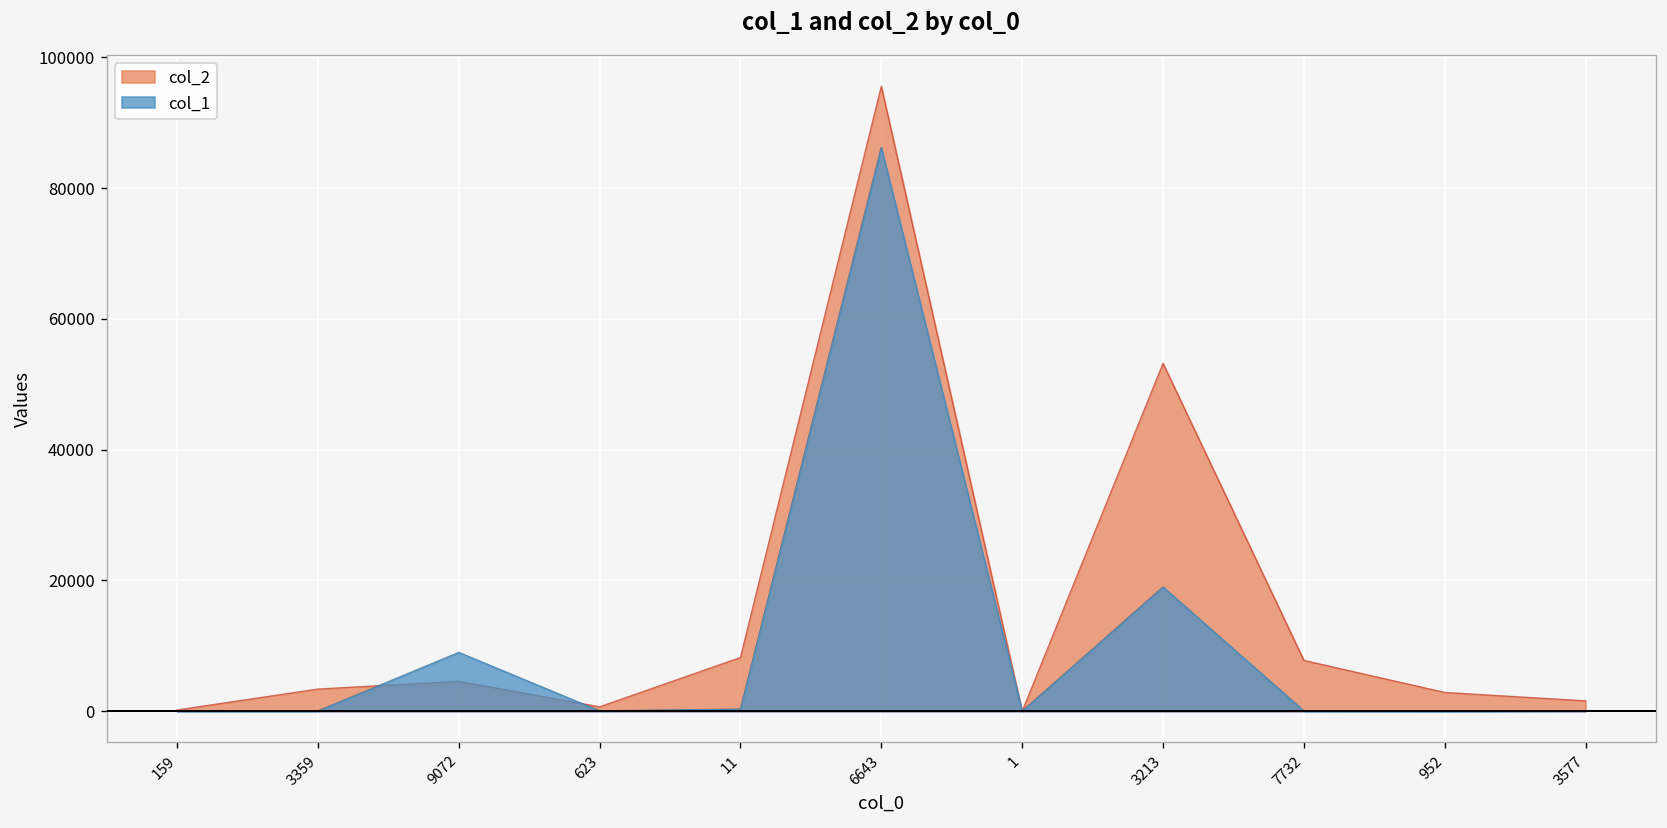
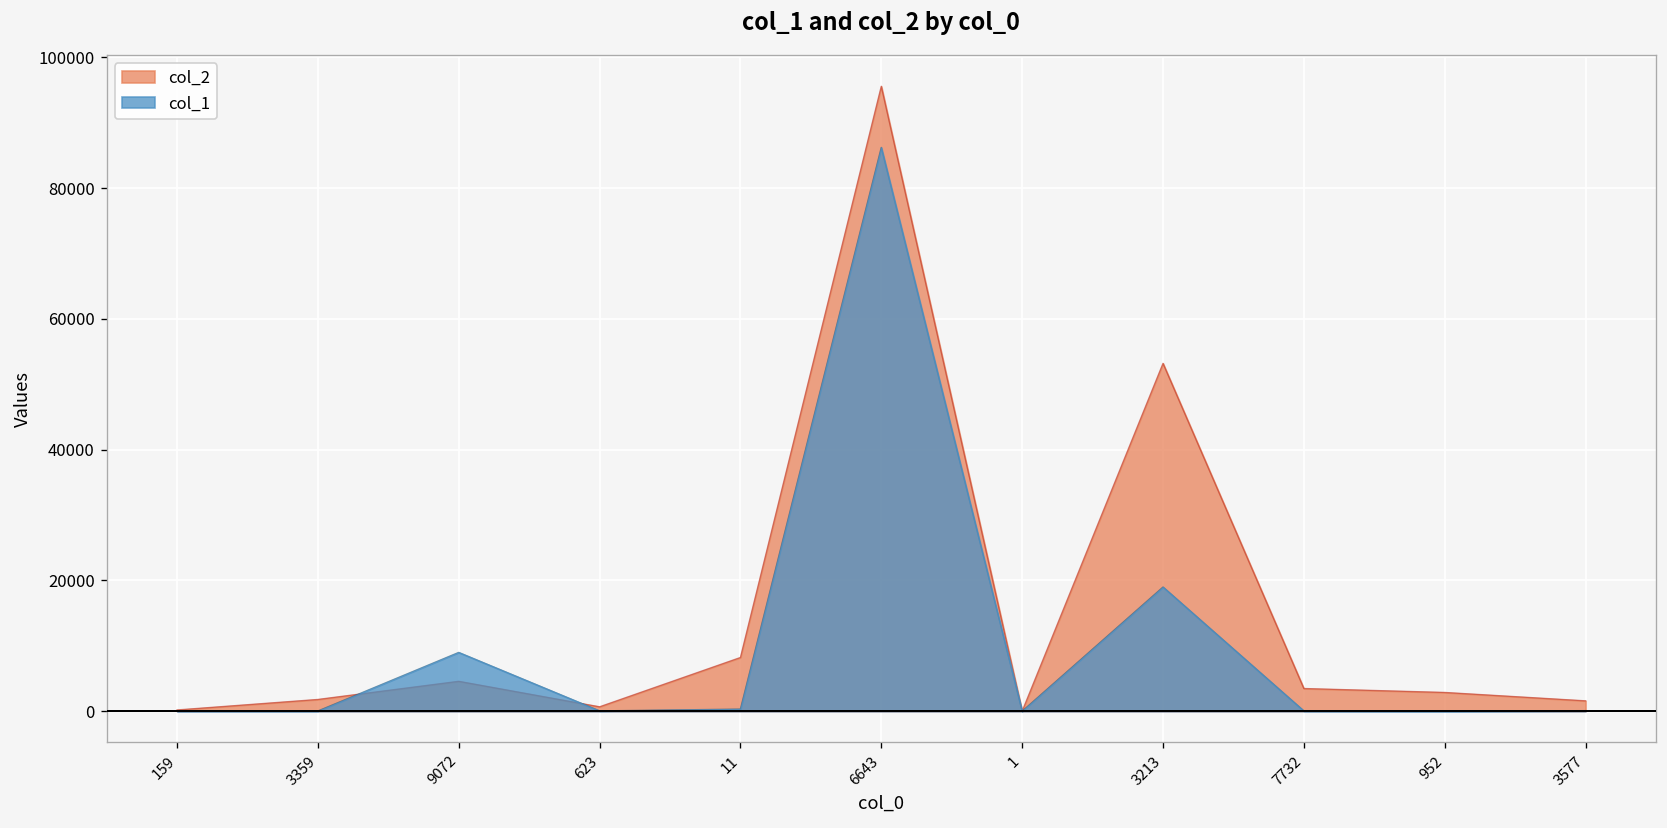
  {
    "col_2": {
-     "3359": 3000,
+     "3359": 2000,
      "9072": 5000,
      "623": 1000,
      "11": 8000,
      "6643": 96000,
      "3213": 53000,
-     "7732": 8000,
+     "7732": 3000,
      "952": 3000,
      "3577": 2000
    },
    "col_1": {
      "3359": 0,
      "9072": 9000,
      "623": 0,
      "11": 0,
      "6643": 86000,
      "3213": 19000,
      "7732": 0,
      "952": 0,
      "3577": 0
    }
  }
